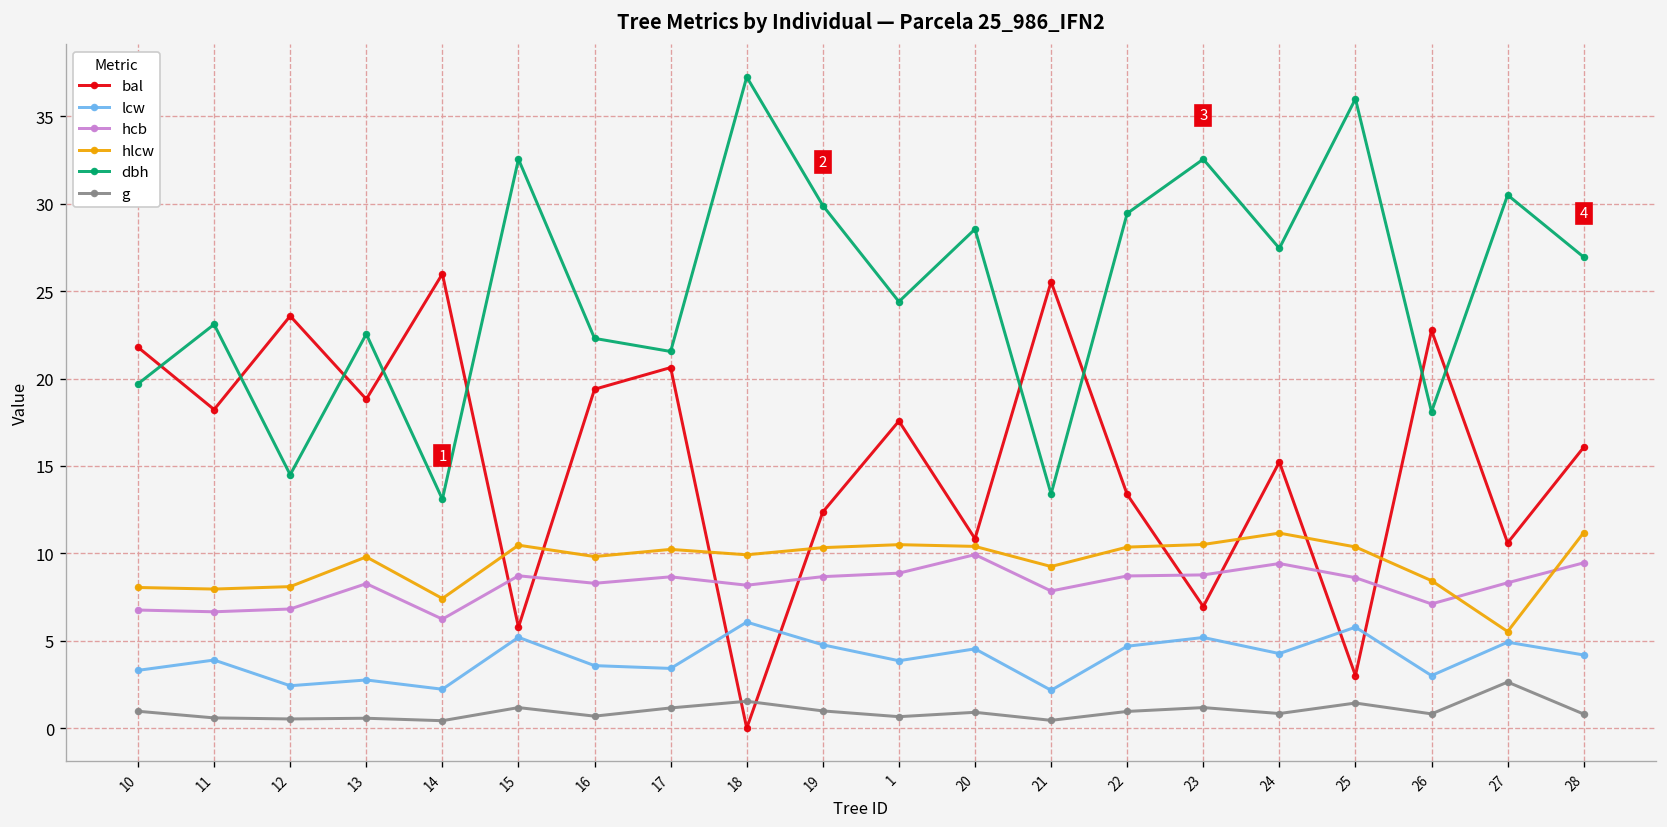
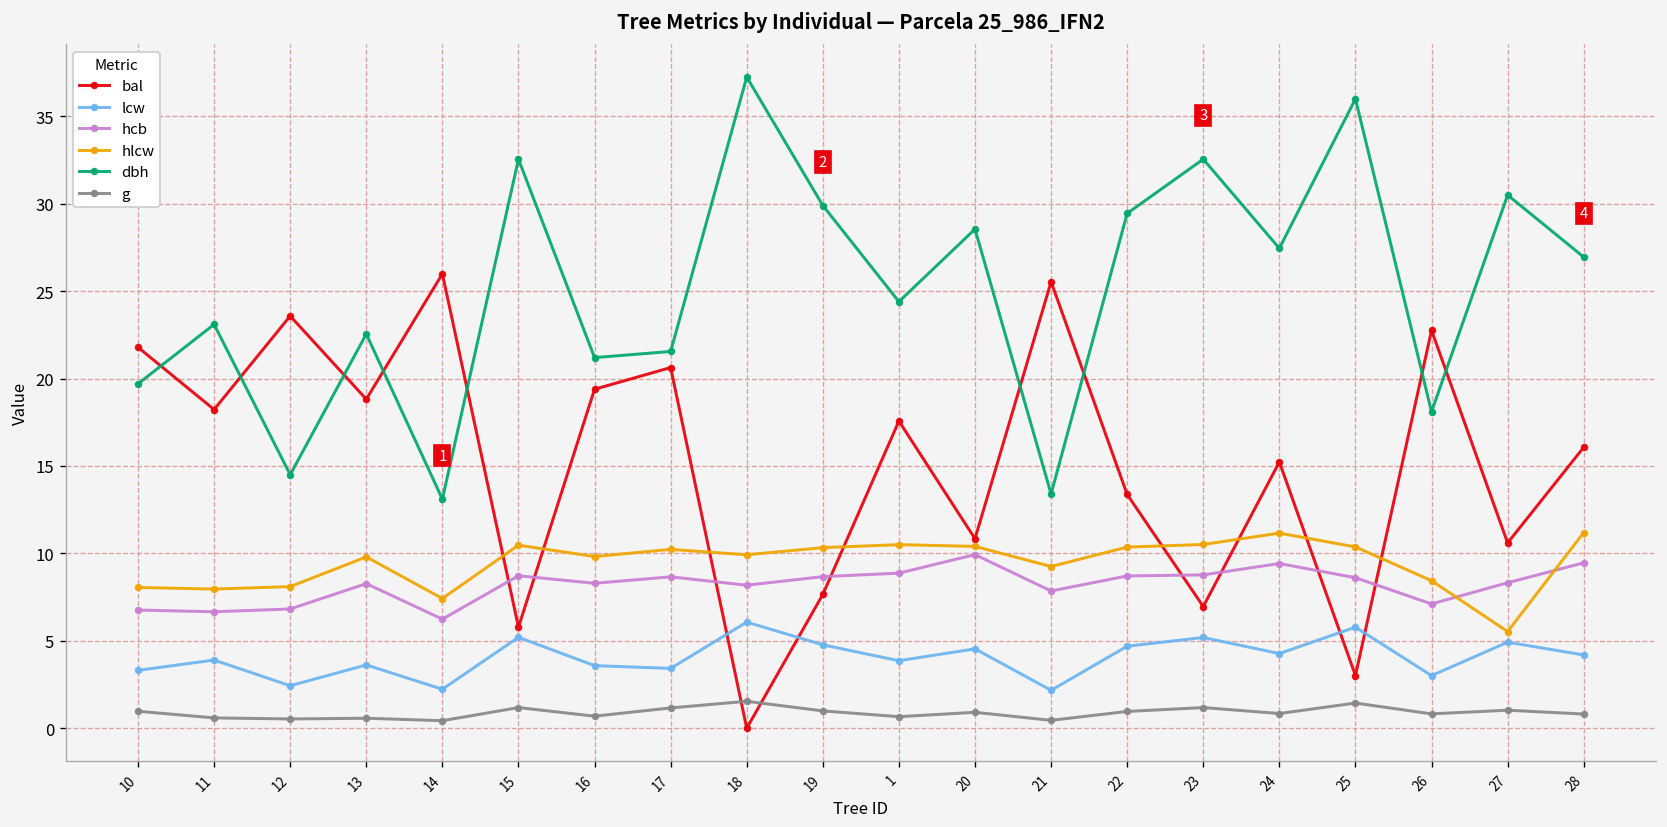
  {
    "bal": {
      "10": 21.8,
      "11": 18.2,
      "12": 23.6,
      "13": 18.8,
      "14": 26.0,
      "15": 5.8,
      "16": 19.4,
      "17": 20.6,
      "18": 0.0,
-     "19": 12.4,
+     "19": 7.7,
      "1": 17.6,
      "20": 10.8,
      "21": 25.5,
      "22": 13.4,
      "23": 7.0,
      "24": 15.2,
      "25": 3.0,
      "26": 22.8,
      "27": 10.6,
      "28": 16.1
    },
    "lcw": {
      "10": 3.3,
      "11": 3.9,
      "12": 2.4,
-     "13": 2.8,
+     "13": 3.6,
      "14": 2.2,
      "15": 5.2,
      "16": 3.6,
      "17": 3.4,
      "18": 6.1,
      "19": 4.8,
      "1": 3.9,
      "20": 4.5,
      "21": 2.2,
      "22": 4.7,
      "23": 5.2,
      "24": 4.3,
      "25": 5.8,
      "26": 3.0,
      "27": 4.9,
      "28": 4.2
    },
    "hcb": {
      "10": 6.8,
      "11": 6.7,
      "12": 6.8,
      "13": 8.3,
      "14": 6.2,
      "15": 8.7,
      "16": 8.3,
      "17": 8.7,
      "18": 8.2,
      "19": 8.7,
      "1": 8.9,
      "20": 9.9,
      "21": 7.9,
      "22": 8.7,
      "23": 8.8,
      "24": 9.4,
      "25": 8.6,
      "26": 7.1,
      "27": 8.3,
      "28": 9.5
    },
    "hlcw": {
      "10": 8.1,
      "11": 8.0,
      "12": 8.1,
      "13": 9.8,
      "14": 7.4,
      "15": 10.5,
      "16": 9.8,
      "17": 10.2,
      "18": 9.9,
      "19": 10.3,
      "1": 10.5,
      "20": 10.4,
      "21": 9.3,
      "22": 10.4,
      "23": 10.5,
      "24": 11.2,
      "25": 10.4,
      "26": 8.4,
      "27": 5.5,
      "28": 11.2
    },
    "dbh": {
      "10": 19.7,
      "11": 23.1,
      "12": 14.5,
      "13": 22.6,
      "14": 13.1,
      "15": 32.6,
-     "16": 22.3,
+     "16": 21.2,
      "17": 21.6,
      "18": 37.3,
      "19": 29.9,
      "1": 24.4,
      "20": 28.6,
      "21": 13.4,
      "22": 29.5,
      "23": 32.6,
      "24": 27.5,
      "25": 36.0,
      "26": 18.1,
      "27": 30.5,
      "28": 27.0
    },
    "g": {
      "10": 1.0,
      "11": 0.6,
      "12": 0.5,
      "13": 0.6,
      "14": 0.4,
      "15": 1.2,
      "16": 0.7,
      "17": 1.2,
      "18": 1.5,
      "19": 1.0,
      "1": 0.7,
      "20": 0.9,
      "21": 0.5,
      "22": 1.0,
      "23": 1.2,
      "24": 0.8,
      "25": 1.4,
      "26": 0.8,
-     "27": 2.6,
+     "27": 1.0,
      "28": 0.8
    }
  }
